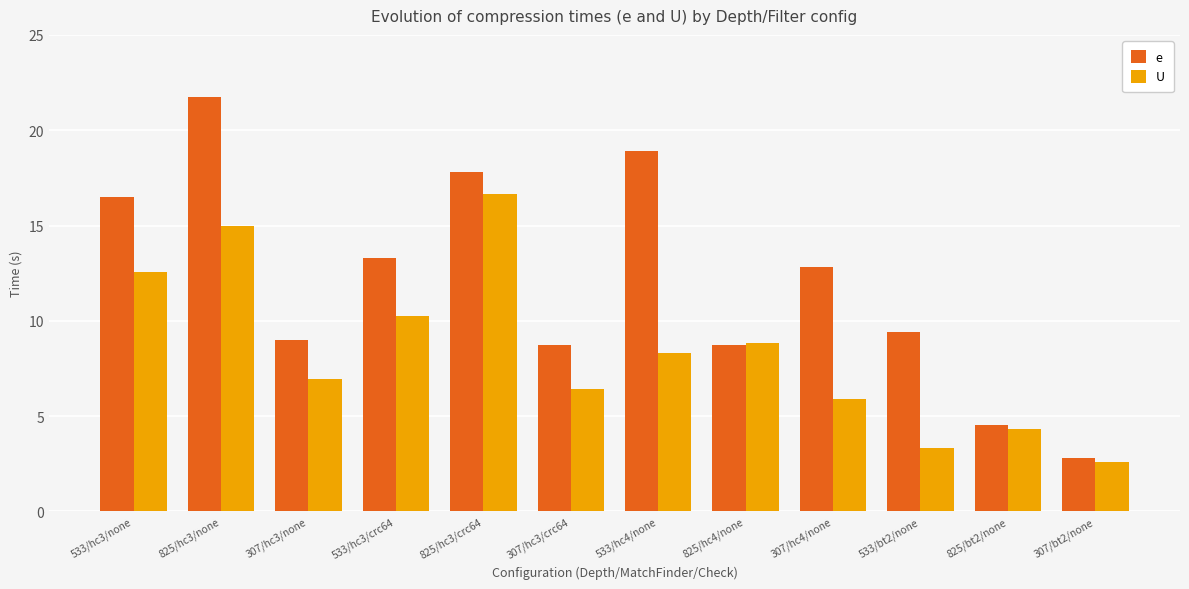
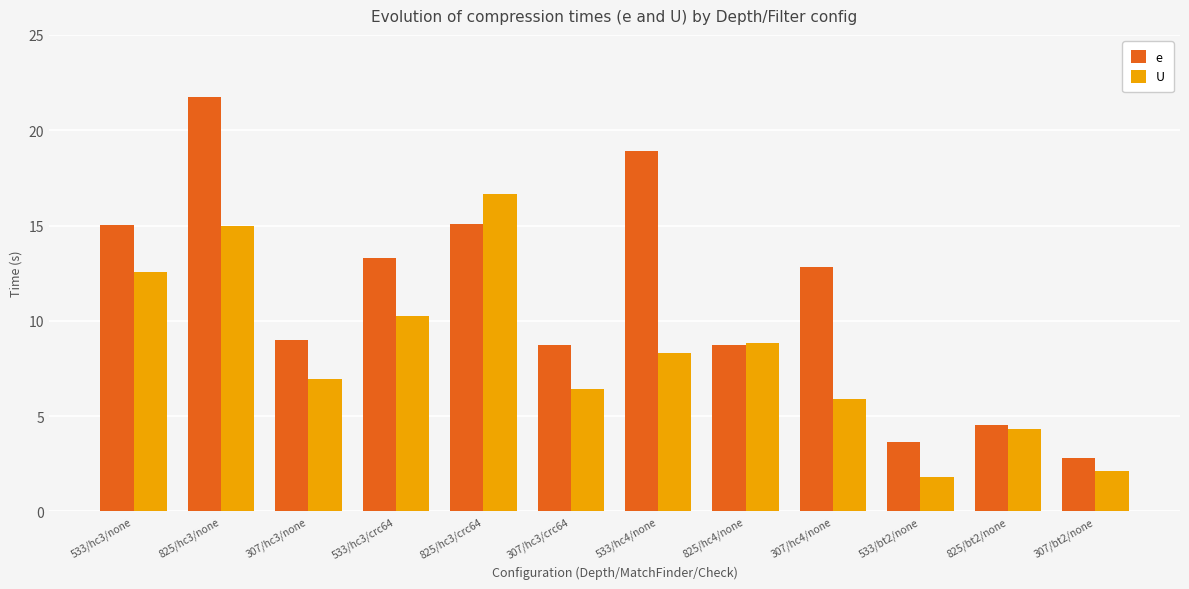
  {
    "e": {
-     "533/hc3/none": 16.5,
+     "533/hc3/none": 15.0,
      "825/hc3/none": 21.7,
      "307/hc3/none": 9.0,
      "533/hc3/crc64": 13.3,
-     "825/hc3/crc64": 17.8,
+     "825/hc3/crc64": 15.1,
      "307/hc3/crc64": 8.7,
      "533/hc4/none": 18.9,
      "825/hc4/none": 8.7,
      "307/hc4/none": 12.8,
-     "533/bt2/none": 9.4,
+     "533/bt2/none": 3.7,
      "825/bt2/none": 4.6,
      "307/bt2/none": 2.8
    },
    "U": {
      "533/hc3/none": 12.6,
      "825/hc3/none": 15.0,
      "307/hc3/none": 6.9,
      "533/hc3/crc64": 10.3,
      "825/hc3/crc64": 16.7,
      "307/hc3/crc64": 6.4,
      "533/hc4/none": 8.3,
      "825/hc4/none": 8.8,
      "307/hc4/none": 5.9,
-     "533/bt2/none": 3.4,
+     "533/bt2/none": 1.8,
      "825/bt2/none": 4.3,
-     "307/bt2/none": 2.6
+     "307/bt2/none": 2.1
    }
  }
